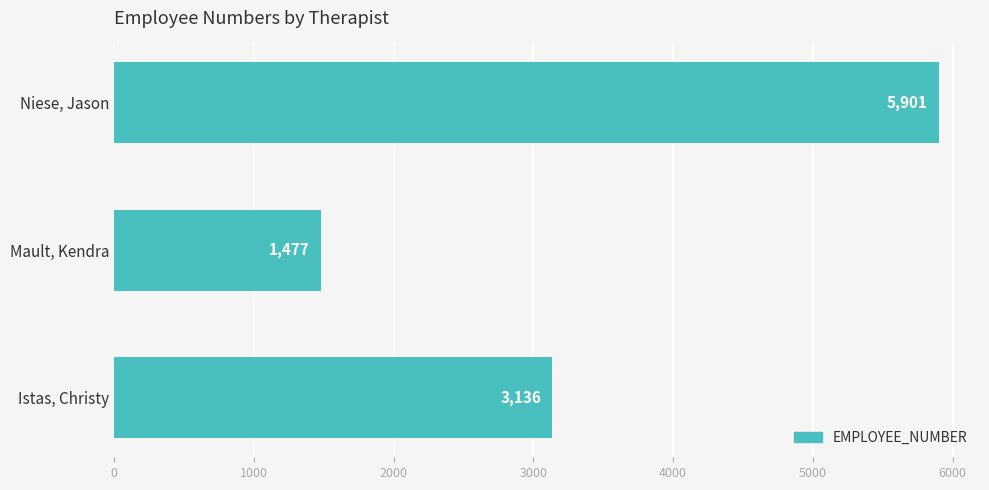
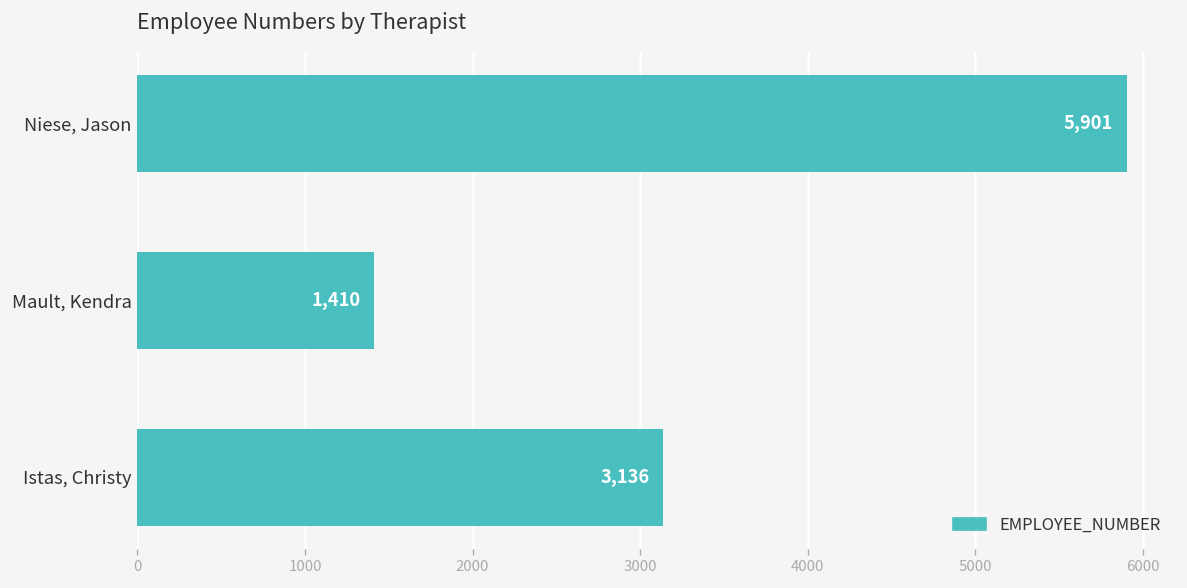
  {
    "Niese, Jason": "5,901",
-   "Mault, Kendra": "1,477",
+   "Mault, Kendra": "1,410",
    "Istas, Christy": "3,136"
  }
